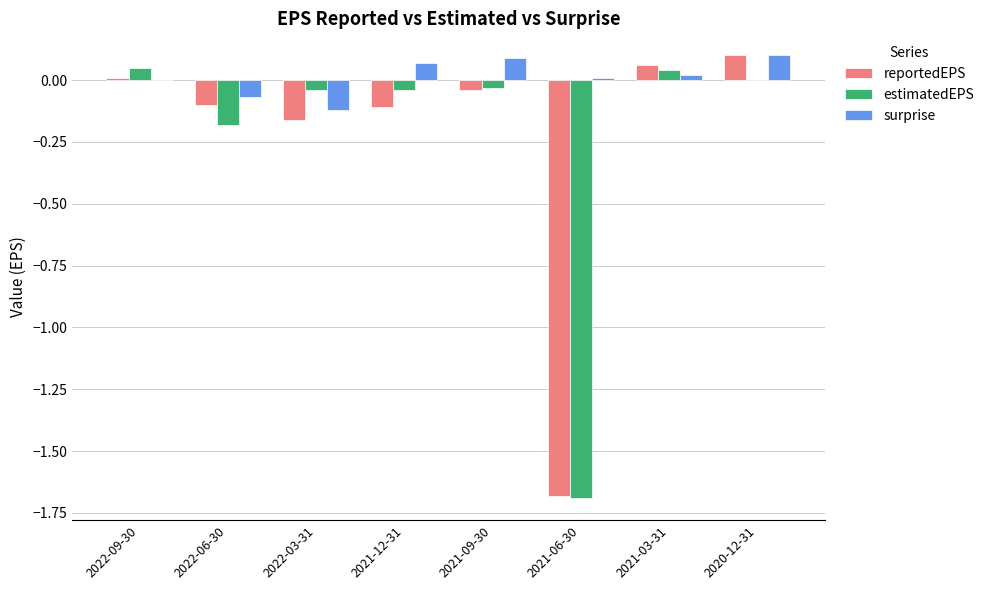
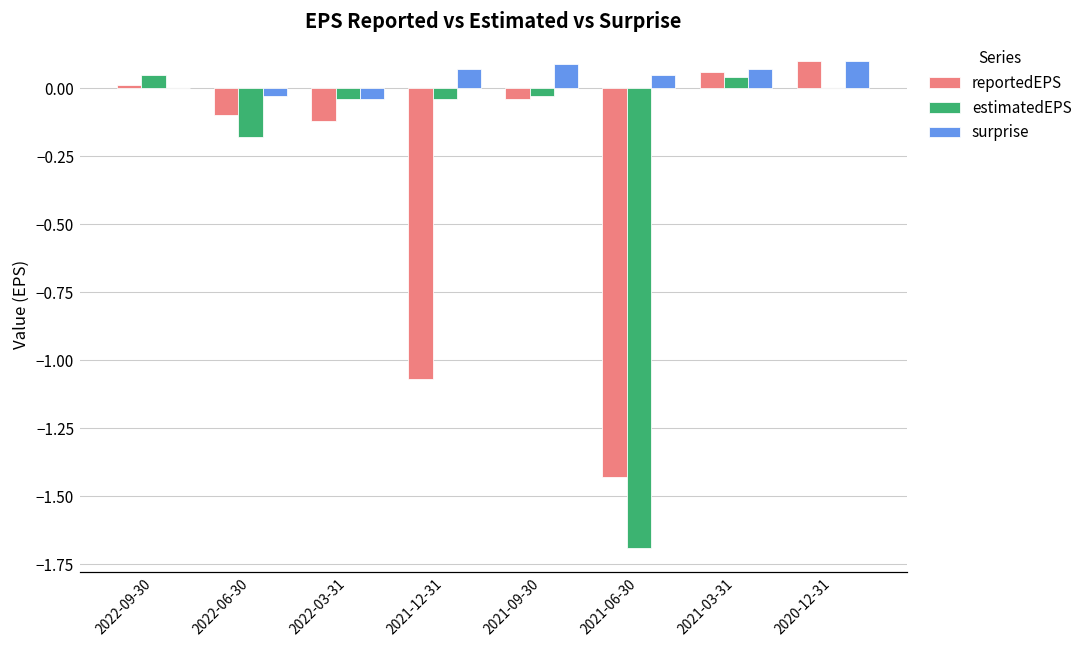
  {
    "reportedEPS": {
      "2022-06-30": -0.10,
-     "2022-03-31": -0.16,
-     "2021-12-31": -0.11,
+     "2022-03-31": -0.12,
+     "2021-12-31": -1.07,
      "2021-09-30": -0.04,
-     "2021-06-30": -1.68,
+     "2021-06-30": -1.43,
      "2021-03-31": 0.06,
      "2020-12-31": 0.10
    },
    "estimatedEPS": {
      "2022-09-30": 0.05,
      "2022-06-30": -0.18,
      "2022-03-31": -0.04,
      "2021-12-31": -0.04,
      "2021-09-30": -0.03,
      "2021-06-30": -1.69,
      "2021-03-31": 0.04,
      "2020-12-31": 0.00
    },
    "surprise": {
      "2022-09-30": 0.00,
-     "2022-06-30": -0.07,
-     "2022-03-31": -0.12,
+     "2022-06-30": -0.03,
+     "2022-03-31": -0.04,
      "2021-12-31": 0.07,
      "2021-09-30": 0.09,
-     "2021-06-30": 0.01,
-     "2021-03-31": 0.02,
+     "2021-06-30": 0.05,
+     "2021-03-31": 0.07,
      "2020-12-31": 0.10
    }
  }
